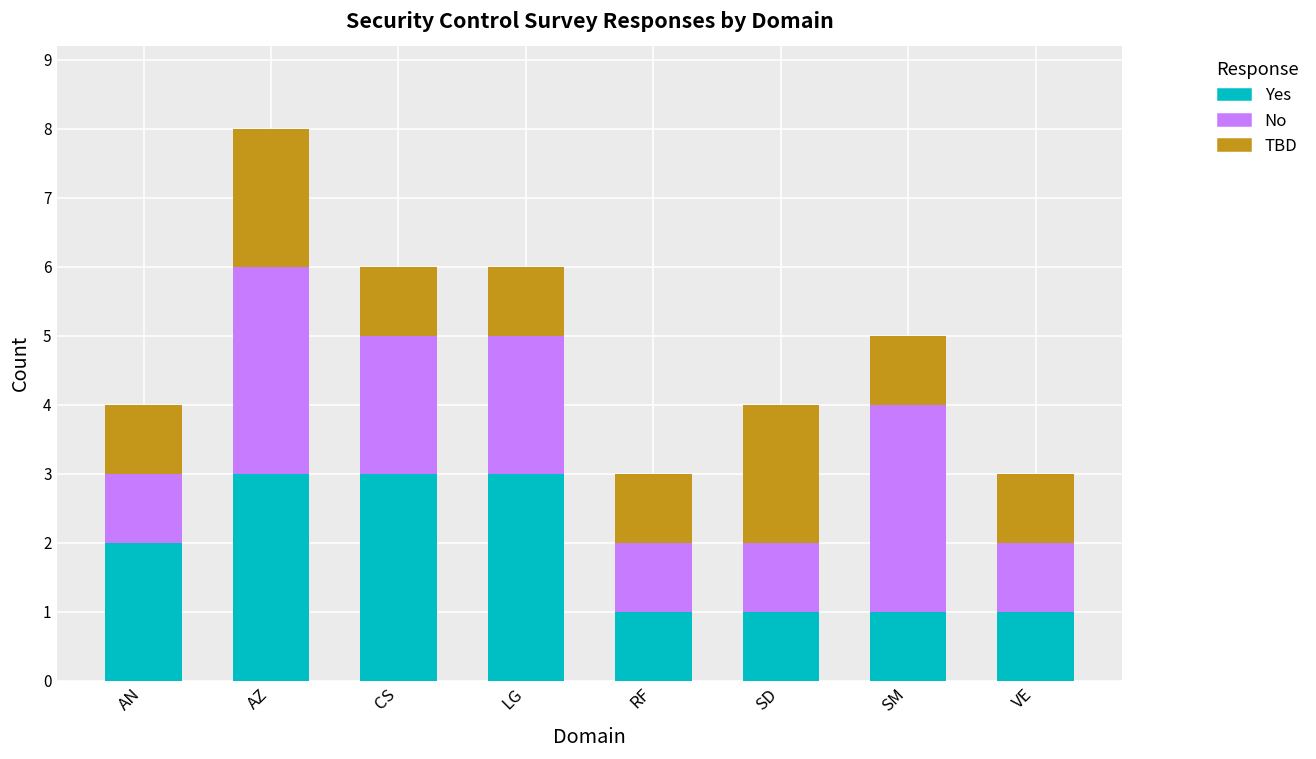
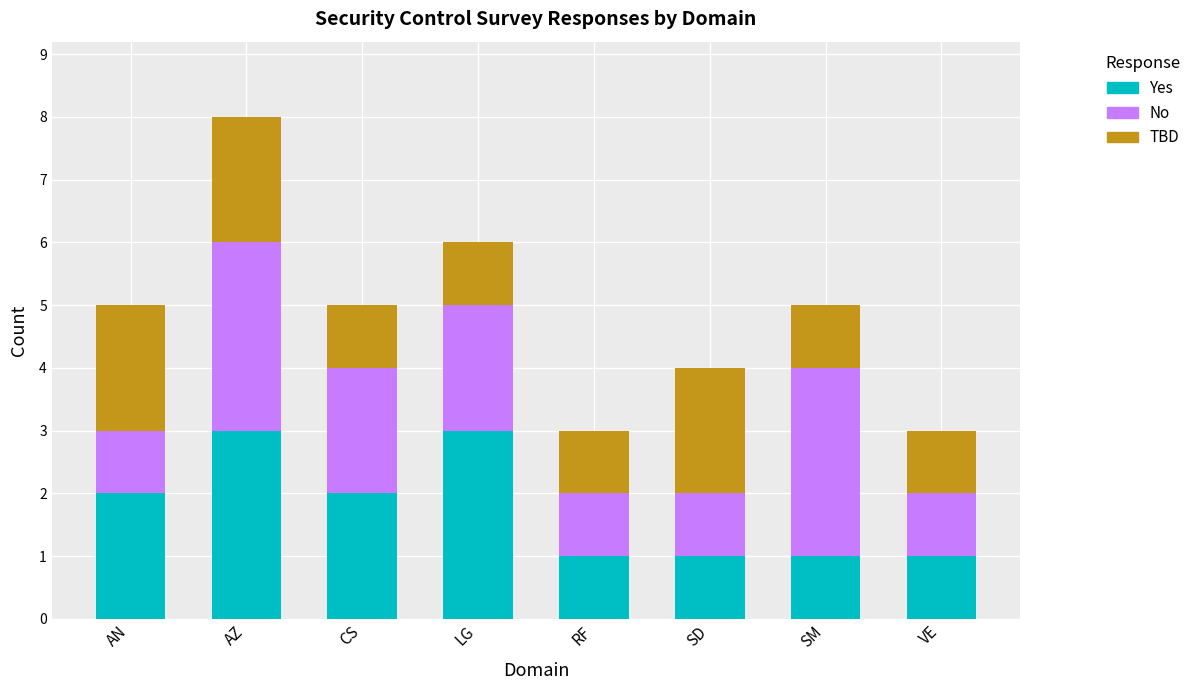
  {
    "Yes": {
      "AN": 2,
      "AZ": 3,
-     "CS": 3,
+     "CS": 2,
      "LG": 3,
      "RF": 1,
      "SD": 1,
      "SM": 1,
      "VE": 1
    },
    "No": {
      "AN": 1,
      "AZ": 3,
      "CS": 2,
      "LG": 2,
      "RF": 1,
      "SD": 1,
      "SM": 3,
      "VE": 1
    },
    "TBD": {
-     "AN": 1,
+     "AN": 2,
      "AZ": 2,
      "CS": 1,
      "LG": 1,
      "RF": 1,
      "SD": 2,
      "SM": 1,
      "VE": 1
    }
  }
